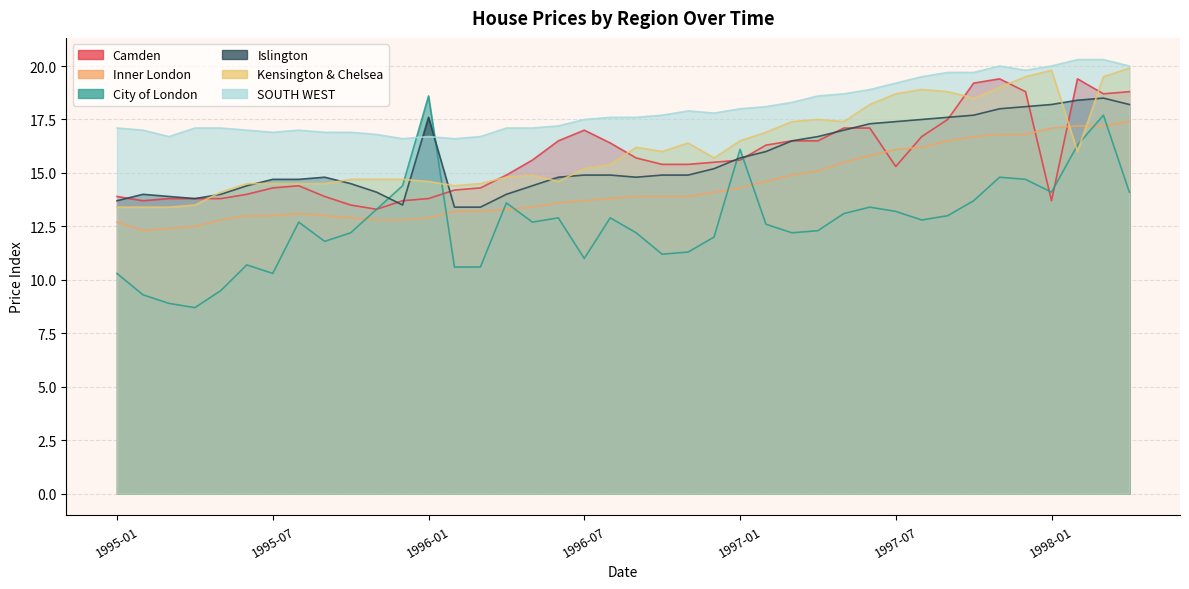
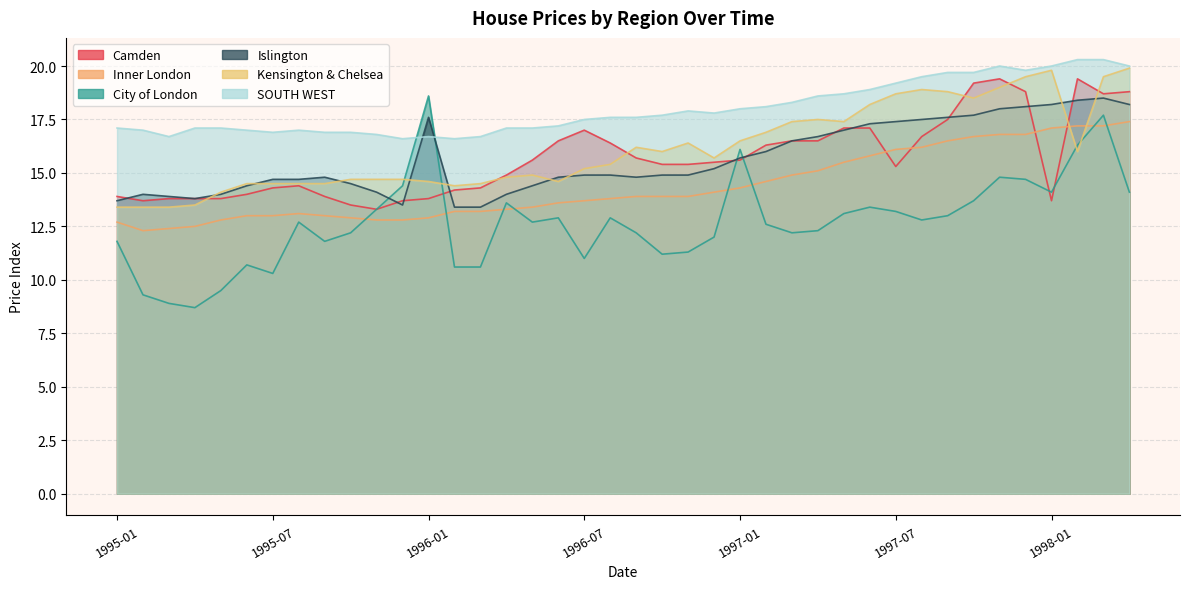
  {
    "Camden": {
      "1995-01": 13.9,
      "1995-07": 14.3,
      "1996-01": 13.8,
      "1996-07": 17.0,
      "1997-07": 15.3,
      "1998-01": 13.7
    },
    "City of London": {
-     "1995-01": 10.3,
+     "1995-01": 11.8,
      "1995-07": 10.3,
      "1996-01": 18.6,
      "1996-07": 11.0,
      "1997-01": 16.1,
      "1997-07": 13.2,
      "1998-01": 14.1
    },
    "Islington": {
      "1995-01": 13.7,
      "1995-07": 14.7,
      "1996-01": 17.6,
      "1996-07": 14.9,
      "1997-07": 17.4,
      "1998-01": 18.2
    },
    "SOUTH WEST": {
      "1995-01": 17.1,
      "1995-07": 16.9,
      "1996-01": 16.7,
      "1996-07": 17.5,
      "1997-01": 18.0,
      "1997-07": 19.2,
      "1998-01": 20.0
    }
  }
